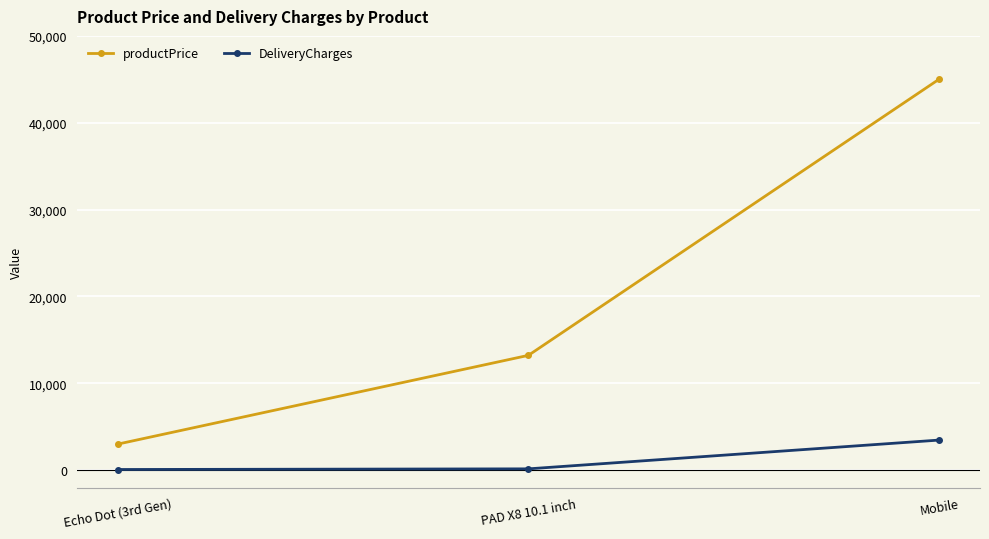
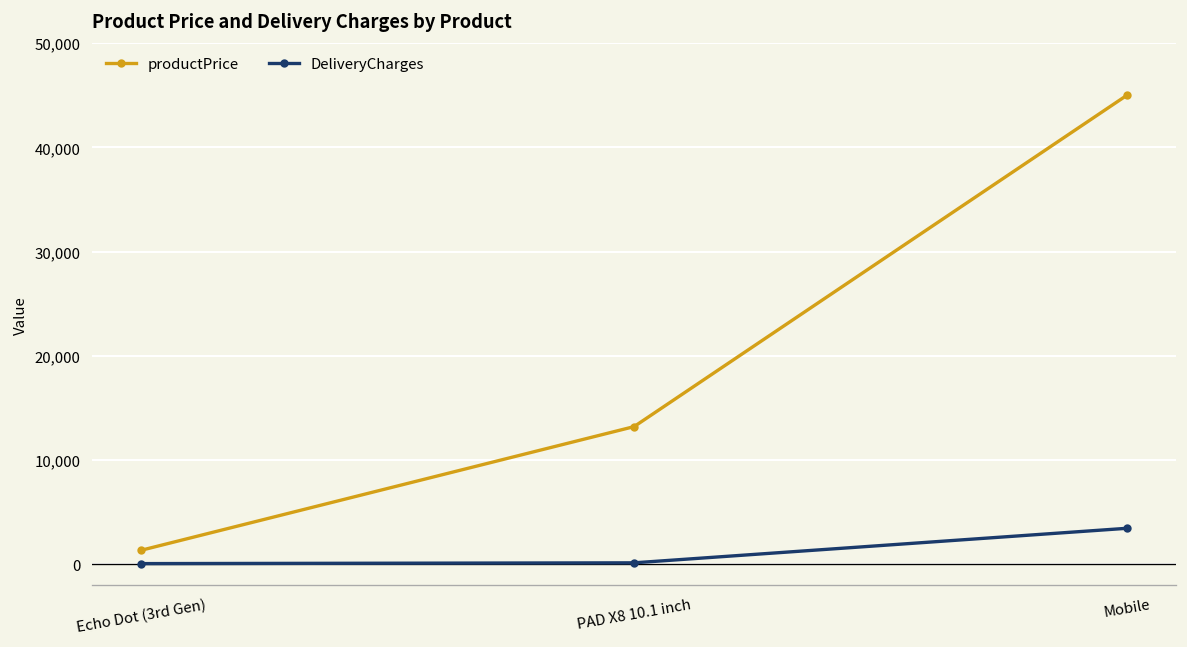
  {
    "productPrice": {
-     "Echo Dot (3rd Gen)": "3,000",
+     "Echo Dot (3rd Gen)": "1,000",
      "PAD X8 10.1 inch": "13,000",
      "Mobile": "45,000"
    },
    "DeliveryCharges": {
      "Echo Dot (3rd Gen)": "0",
      "PAD X8 10.1 inch": "0",
      "Mobile": "3,000"
    }
  }
